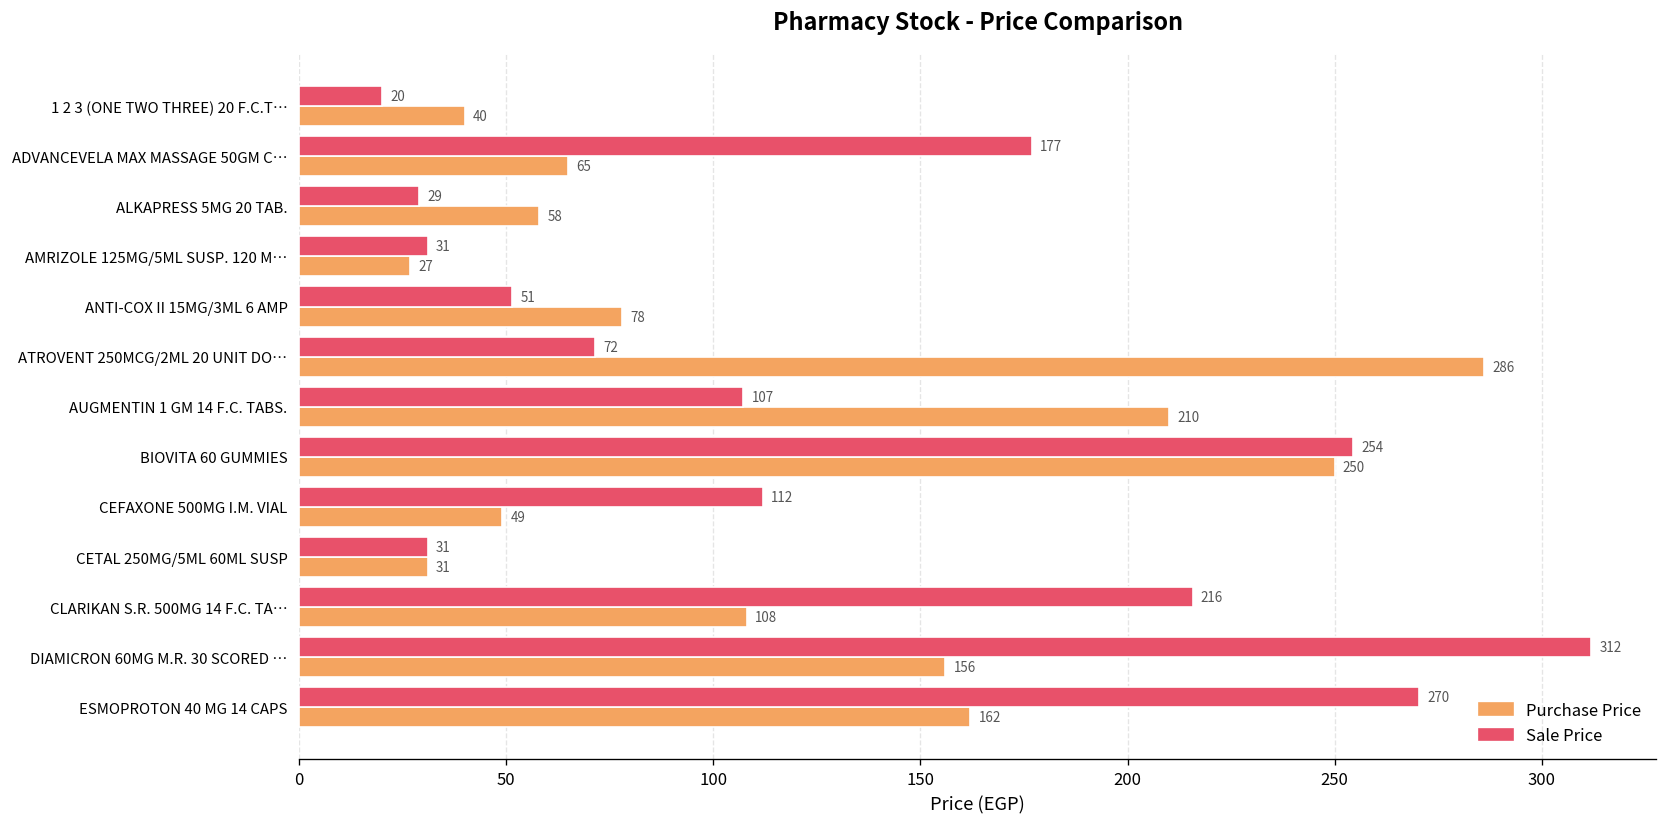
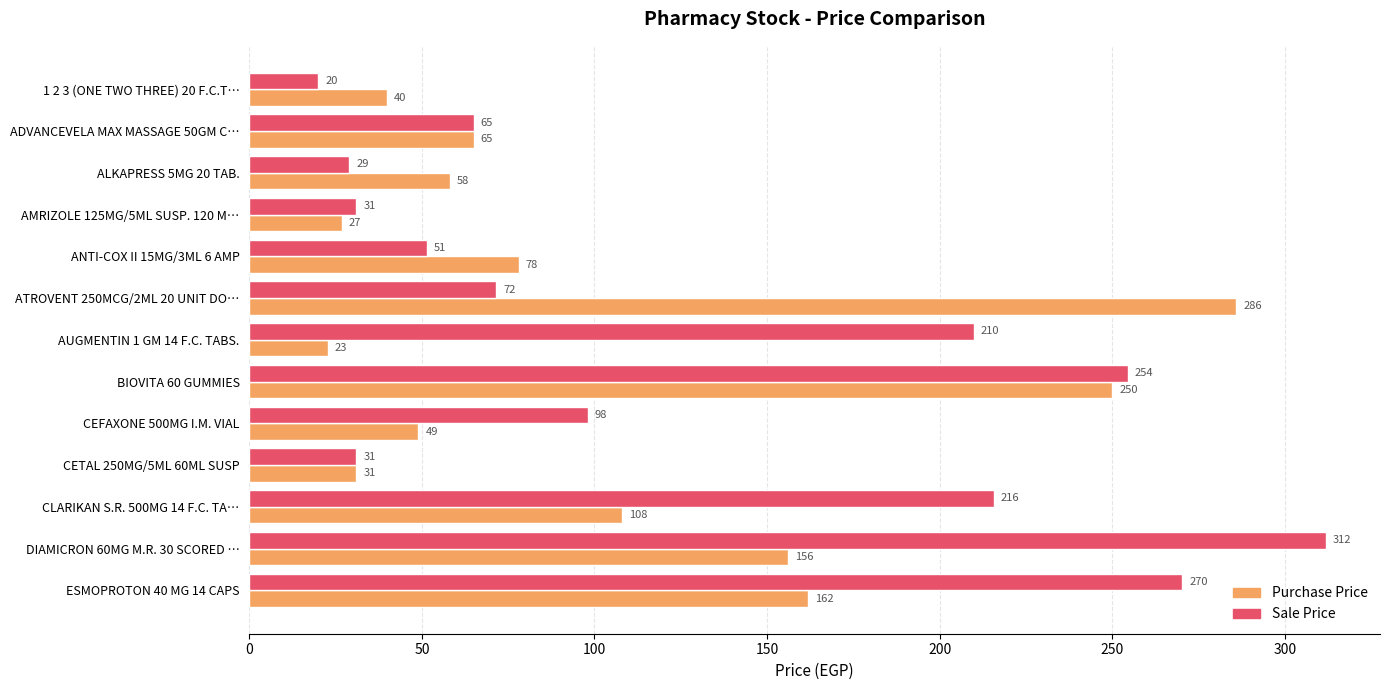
  {
    "Purchase Price": {
      "1 2 3 (ONE TWO THREE) 20 F.C.T…": 40,
      "ADVANCEVELA MAX MASSAGE 50GM C…": 65,
      "ALKAPRESS 5MG 20 TAB.": 58,
      "AMRIZOLE 125MG/5ML SUSP. 120 M…": 27,
      "ANTI-COX II 15MG/3ML 6 AMP": 78,
      "ATROVENT 250MCG/2ML 20 UNIT DO…": 286,
-     "AUGMENTIN 1 GM 14 F.C. TABS.": 210,
+     "AUGMENTIN 1 GM 14 F.C. TABS.": 23,
      "BIOVITA 60 GUMMIES": 250,
      "CEFAXONE 500MG I.M. VIAL": 49,
      "CETAL 250MG/5ML 60ML SUSP": 31,
      "CLARIKAN S.R. 500MG 14 F.C. TA…": 108,
      "DIAMICRON 60MG M.R. 30 SCORED …": 156,
      "ESMOPROTON 40 MG 14 CAPS": 162
    },
    "Sale Price": {
      "1 2 3 (ONE TWO THREE) 20 F.C.T…": 20,
-     "ADVANCEVELA MAX MASSAGE 50GM C…": 177,
+     "ADVANCEVELA MAX MASSAGE 50GM C…": 65,
      "ALKAPRESS 5MG 20 TAB.": 29,
      "AMRIZOLE 125MG/5ML SUSP. 120 M…": 31,
      "ANTI-COX II 15MG/3ML 6 AMP": 51,
      "ATROVENT 250MCG/2ML 20 UNIT DO…": 72,
-     "AUGMENTIN 1 GM 14 F.C. TABS.": 107,
+     "AUGMENTIN 1 GM 14 F.C. TABS.": 210,
      "BIOVITA 60 GUMMIES": 254,
-     "CEFAXONE 500MG I.M. VIAL": 112,
+     "CEFAXONE 500MG I.M. VIAL": 98,
      "CETAL 250MG/5ML 60ML SUSP": 31,
      "CLARIKAN S.R. 500MG 14 F.C. TA…": 216,
      "DIAMICRON 60MG M.R. 30 SCORED …": 312,
      "ESMOPROTON 40 MG 14 CAPS": 270
    }
  }
